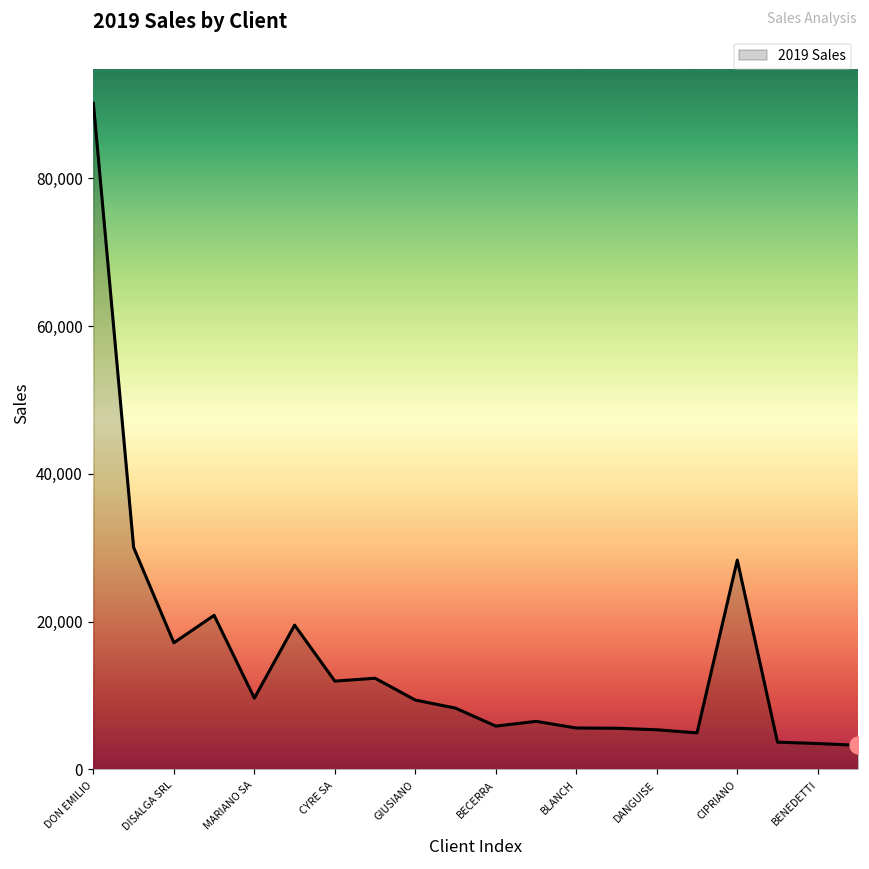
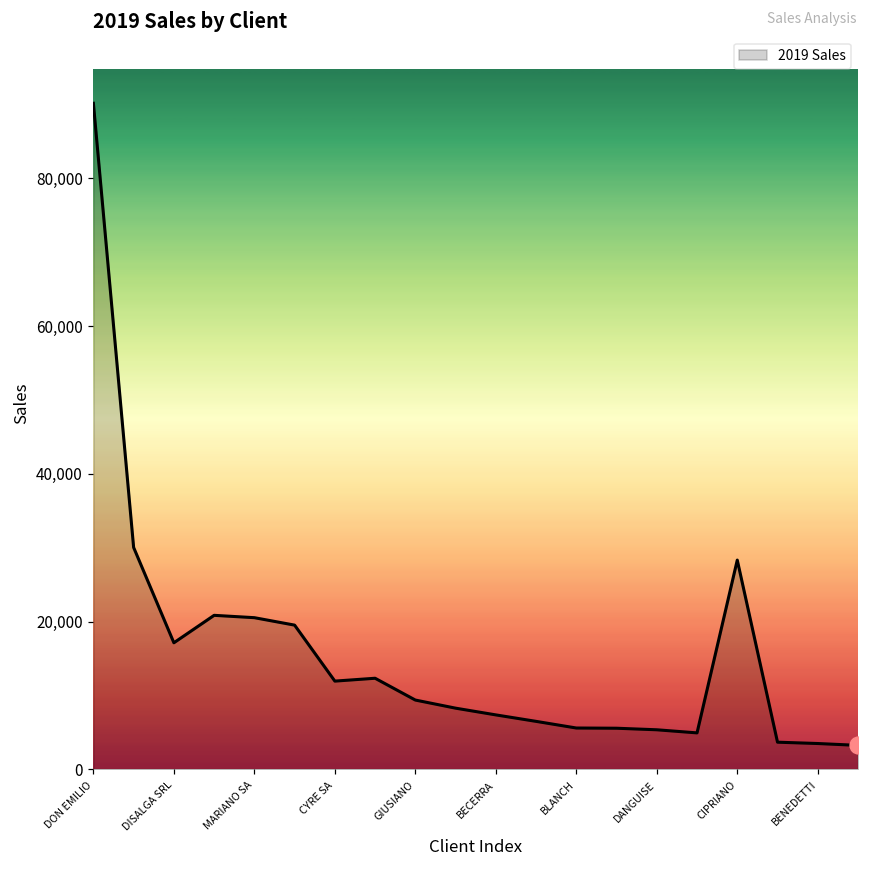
  {
    "2019 Sales": {
      "DON EMILIO": "90,000",
      "DISALGA SRL": "17,000",
-     "MARIANO SA": "10,000",
+     "MARIANO SA": "21,000",
      "CYRE SA": "12,000",
      "GIUSIANO": "9,000",
-     "BECERRA": "6,000",
+     "BECERRA": "7,000",
      "BLANCH": "6,000",
      "DANGUISE": "5,000",
      "CIPRIANO": "28,000",
      "BENEDETTI": "3,000"
    }
  }
